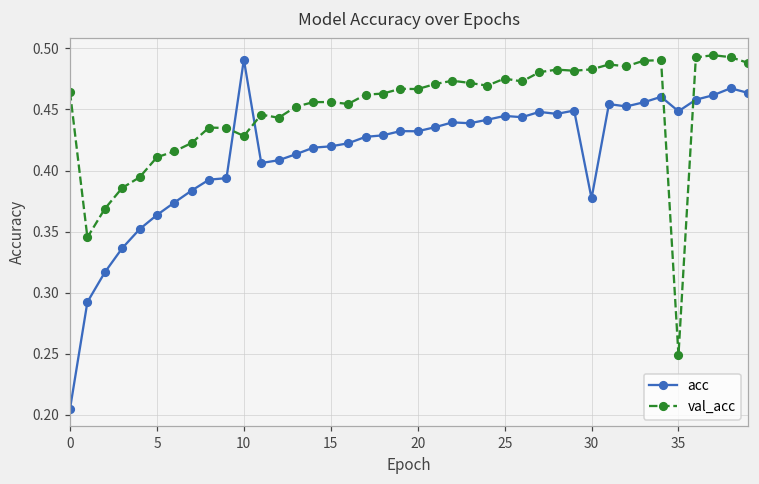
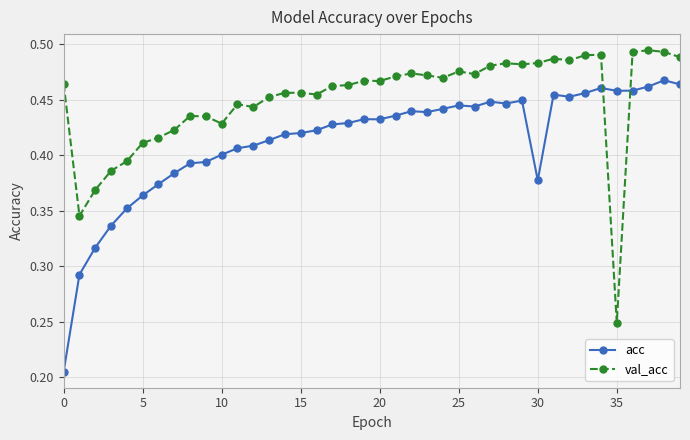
  {
    "acc": {
      "0": 0.205,
      "5": 0.364,
-     "10": 0.491,
+     "10": 0.400,
      "15": 0.420,
      "20": 0.432,
      "25": 0.445,
      "30": 0.377,
-     "35": 0.449
+     "35": 0.458
    },
    "val_acc": {
      "0": 0.464,
      "5": 0.411,
      "10": 0.428,
      "15": 0.456,
      "20": 0.467,
      "25": 0.475,
      "30": 0.483,
      "35": 0.249
    }
  }
